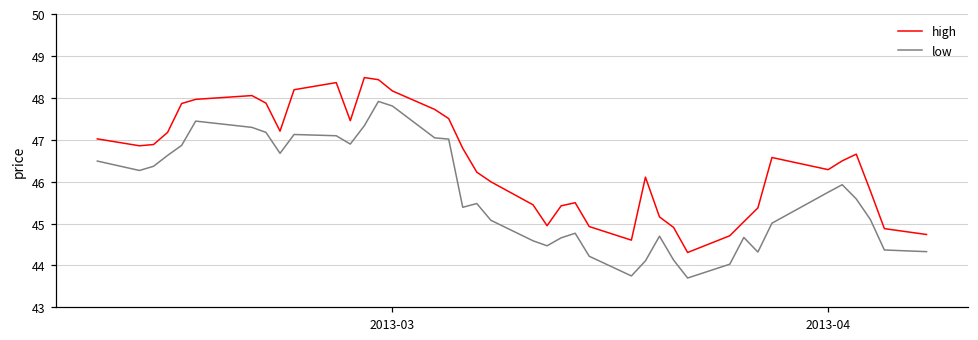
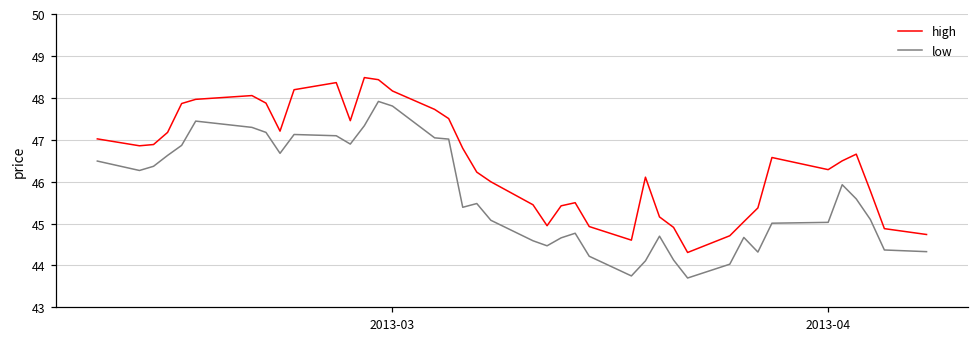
  {
    "high": {
      "2013-03": 48.2,
      "2013-04": 46.3
    },
    "low": {
      "2013-03": 47.8,
-     "2013-04": 45.8
+     "2013-04": 45.0
    }
  }
